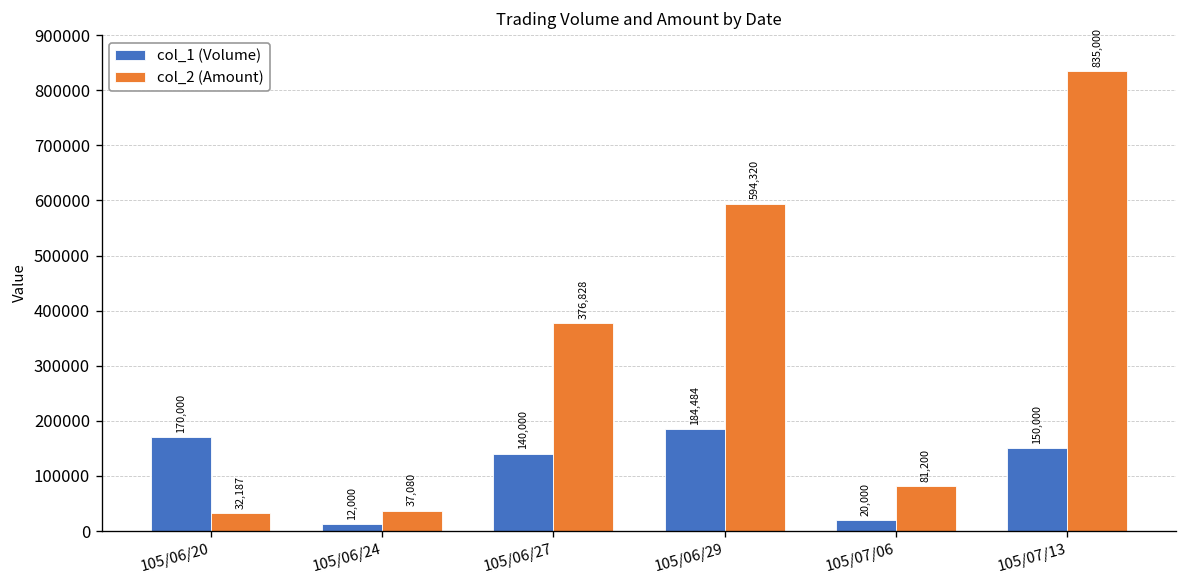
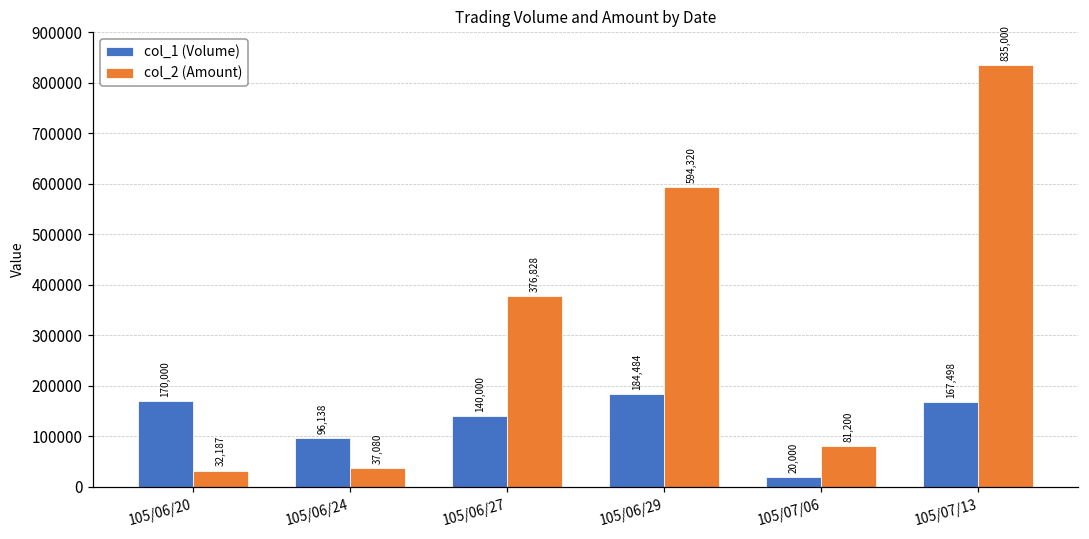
  {
    "col_1 (Volume)": {
      "105/06/20": "170,000",
-     "105/06/24": "12,000",
+     "105/06/24": "96,138",
      "105/06/27": "140,000",
      "105/06/29": "184,484",
      "105/07/06": "20,000",
-     "105/07/13": "150,000"
+     "105/07/13": "167,498"
    },
    "col_2 (Amount)": {
      "105/06/20": "32,187",
      "105/06/24": "37,080",
      "105/06/27": "376,828",
      "105/06/29": "594,320",
      "105/07/06": "81,200",
      "105/07/13": "835,000"
    }
  }
